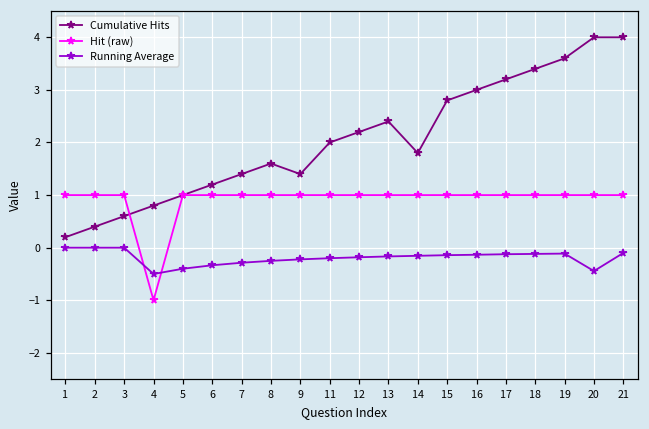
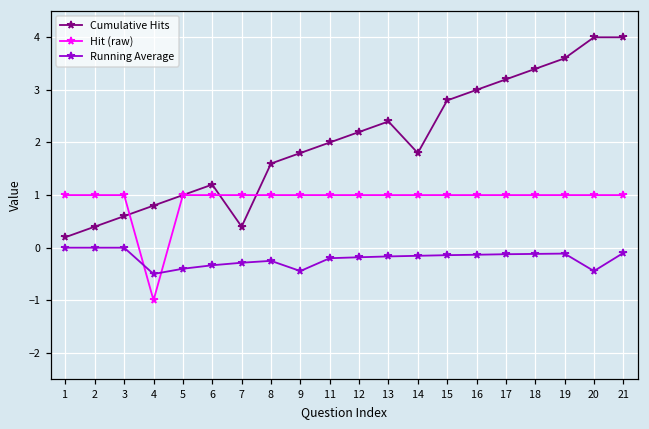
  {
    "Cumulative Hits": {
      "1": 0.2,
      "2": 0.4,
      "3": 0.6,
      "4": 0.8,
      "6": 1.2,
-     "7": 1.4,
+     "7": 0.4,
      "8": 1.6,
-     "9": 1.4,
+     "9": 1.8,
      "11": 2.0,
      "12": 2.2,
      "13": 2.4,
      "14": 1.8,
      "15": 2.8,
      "16": 3.0,
      "17": 3.2,
      "18": 3.4,
      "19": 3.6,
      "20": 4.0,
      "21": 4.0
    },
    "Hit (raw)": {
      "1": 1.0,
      "2": 1.0,
      "3": 1.0,
      "4": -1.0,
      "6": 1.0,
      "7": 1.0,
      "8": 1.0,
      "9": 1.0,
      "11": 1.0,
      "12": 1.0,
      "13": 1.0,
      "14": 1.0,
      "15": 1.0,
      "16": 1.0,
      "17": 1.0,
      "18": 1.0,
      "19": 1.0,
      "20": 1.0,
      "21": 1.0
    },
    "Running Average": {
      "1": 0.0,
      "2": 0.0,
      "3": 0.0,
      "4": -0.5,
      "5": -0.4,
      "6": -0.3,
      "7": -0.3,
      "8": -0.3,
-     "9": -0.2,
+     "9": -0.4,
      "11": -0.2,
      "12": -0.2,
      "13": -0.2,
      "14": -0.2,
      "15": -0.1,
      "16": -0.1,
      "17": -0.1,
      "18": -0.1,
      "19": -0.1,
      "20": -0.4,
      "21": -0.1
    }
  }
